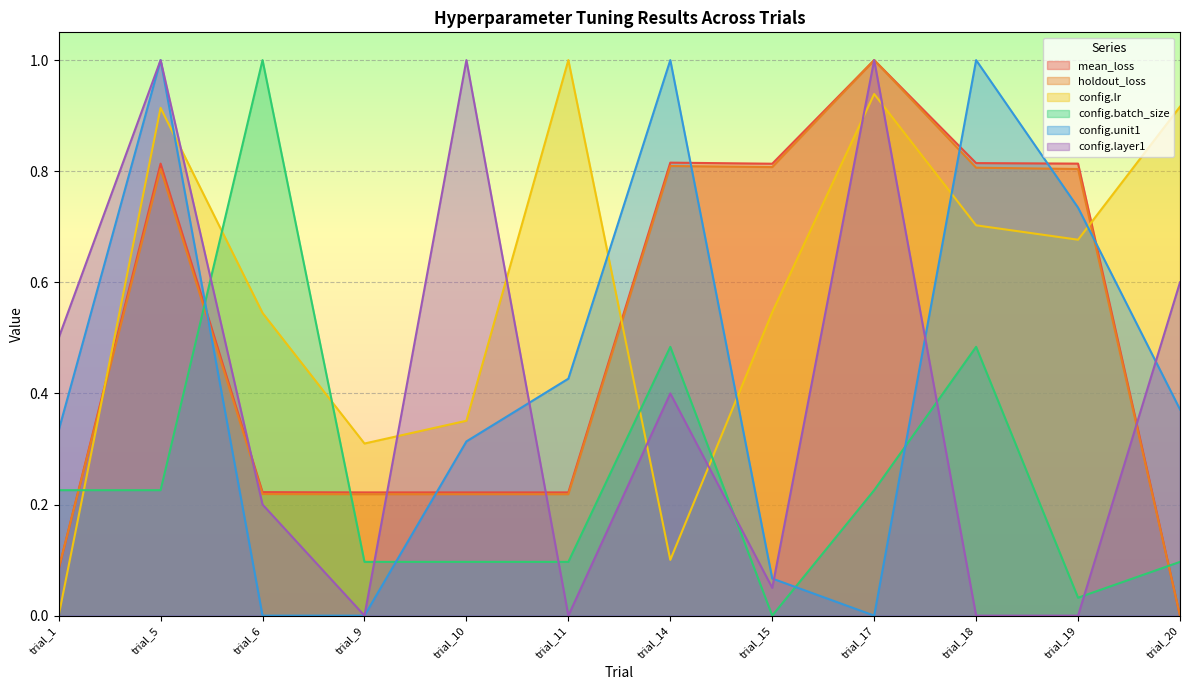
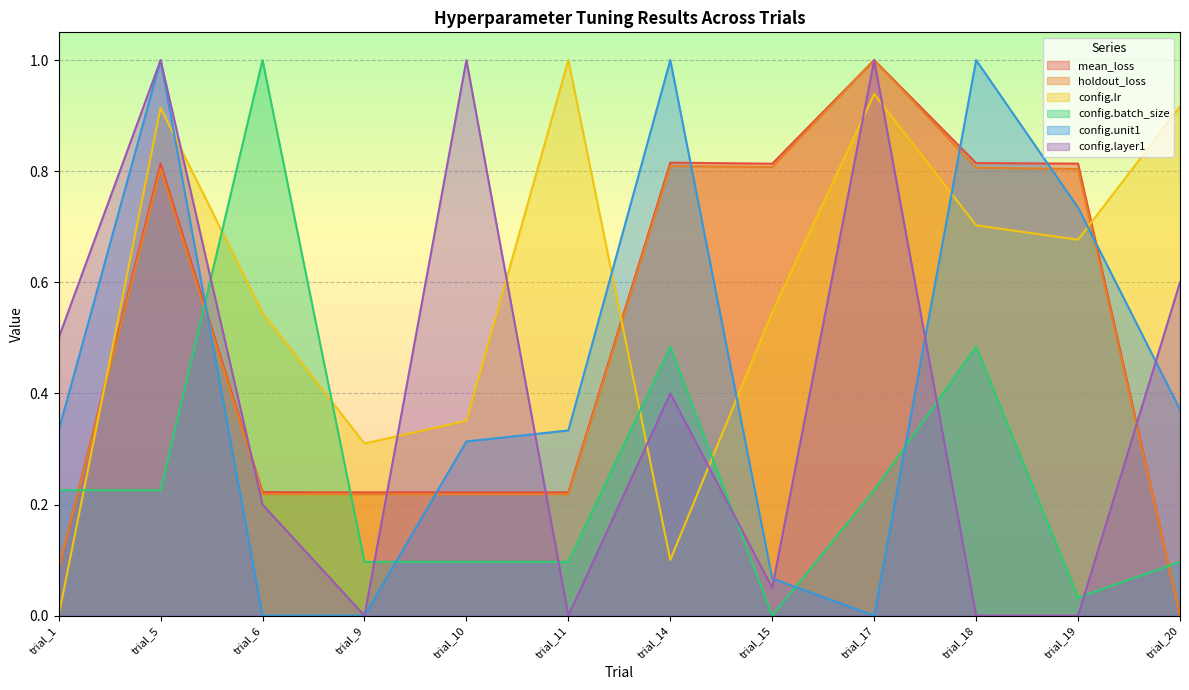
  {
    "config.batch_size": {
      "trial_1": 0.23,
      "trial_5": 0.23,
      "trial_6": 1.00,
      "trial_9": 0.10,
      "trial_10": 0.10,
      "trial_11": 0.10,
      "trial_14": 0.48,
      "trial_15": 0.00,
      "trial_17": 0.23,
      "trial_18": 0.48,
      "trial_19": 0.03,
      "trial_20": 0.10
    },
    "config.unit1": {
      "trial_1": 0.33,
      "trial_6": 0.00,
      "trial_10": 0.31,
-     "trial_11": 0.43,
+     "trial_11": 0.33,
      "trial_14": 1.00,
      "trial_15": 0.07,
      "trial_17": 0.00,
      "trial_18": 1.00,
      "trial_19": 0.73,
      "trial_20": 0.37
    },
    "config.layer1": {
      "trial_1": 0.50,
      "trial_6": 0.20,
      "trial_10": 1.00,
      "trial_11": 0.00,
      "trial_14": 0.40,
      "trial_15": 0.05,
      "trial_18": 0.00,
      "trial_19": 0.00,
      "trial_20": 0.60
    }
  }
